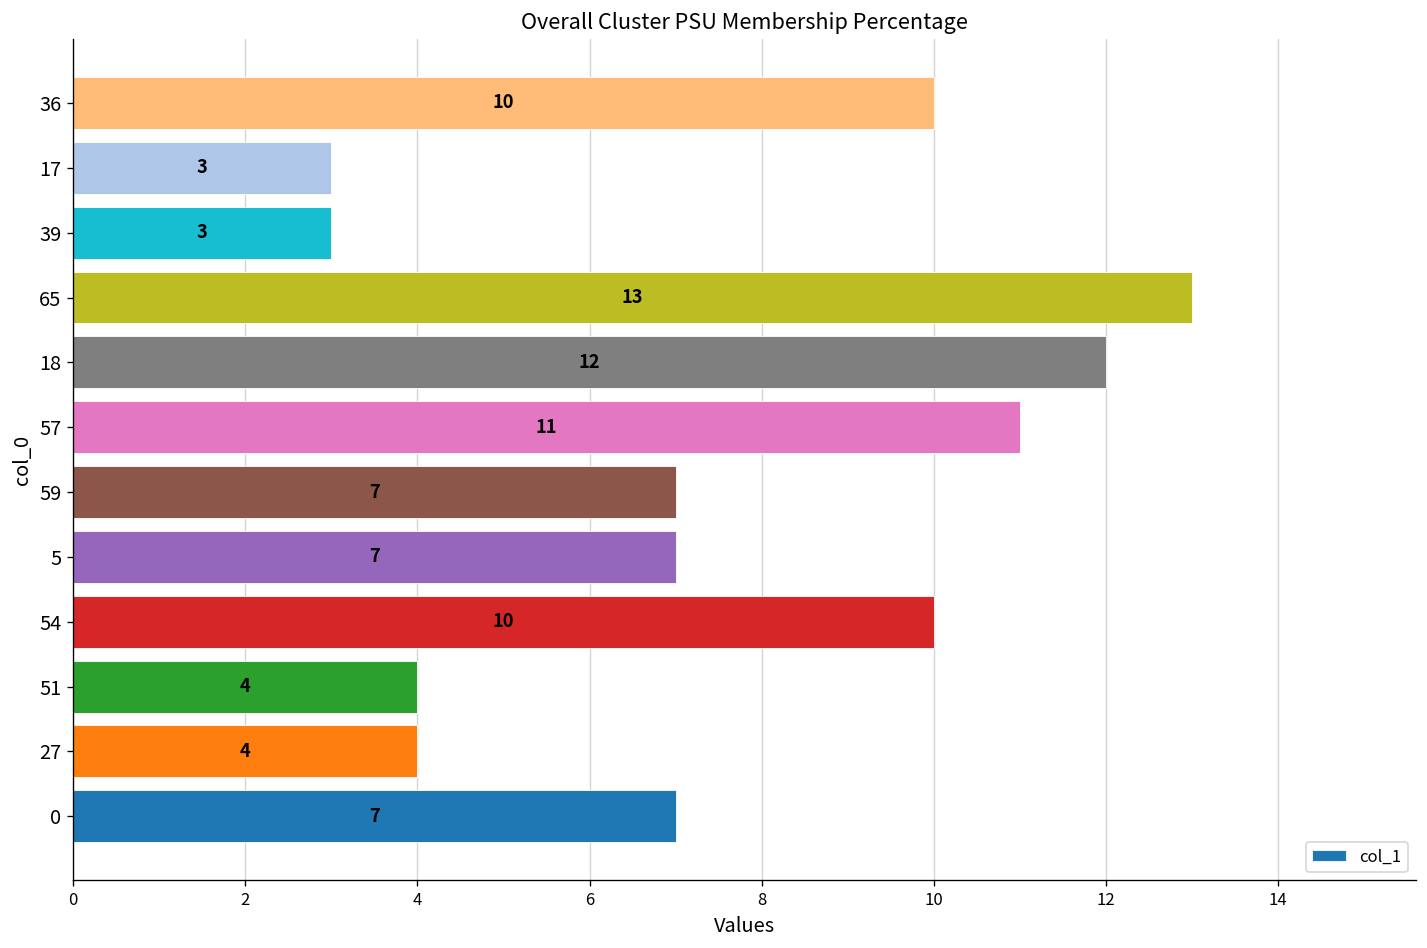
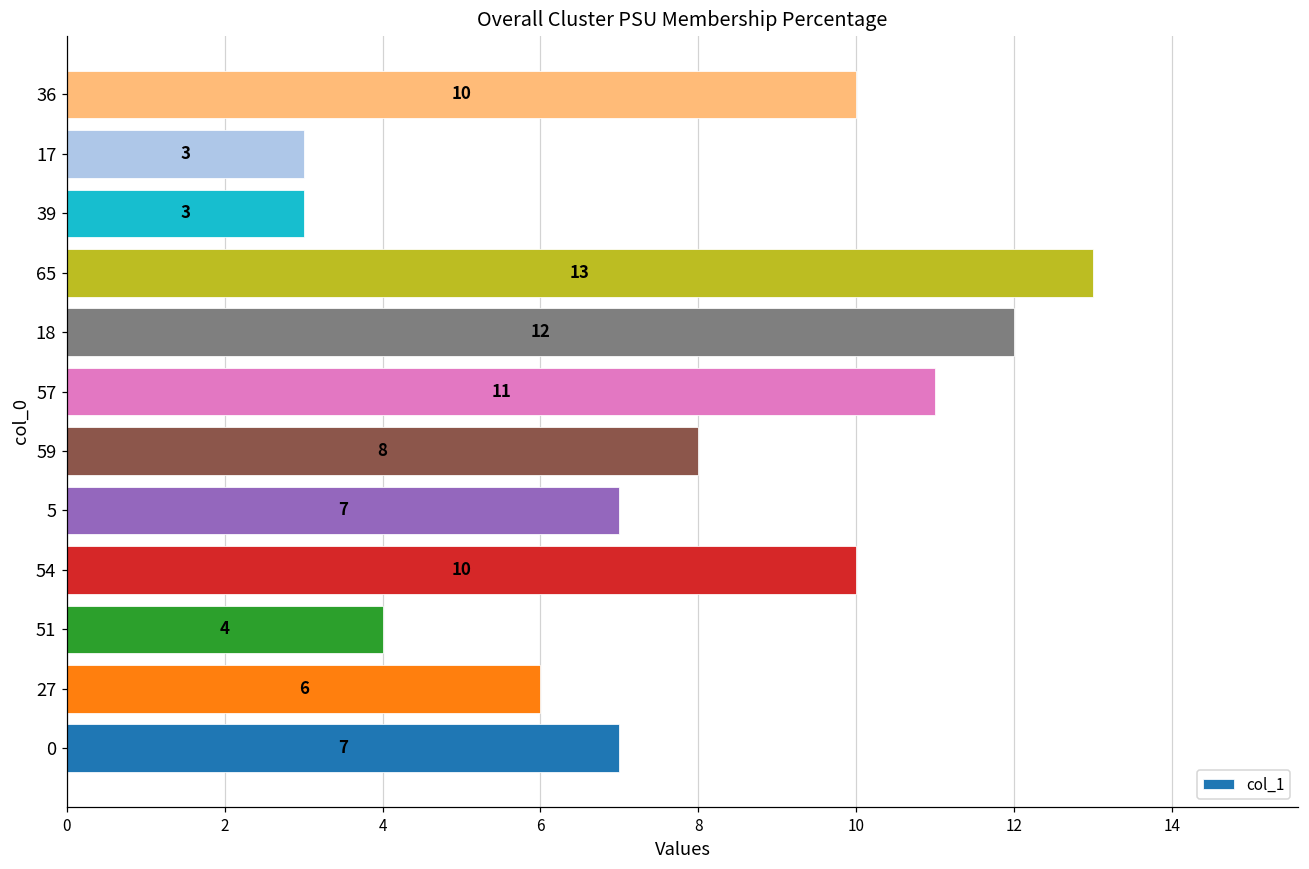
  {
    "36": 10,
    "17": 3,
    "39": 3,
    "65": 13,
    "18": 12,
    "57": 11,
-   "59": 7,
+   "59": 8,
    "5": 7,
    "54": 10,
    "51": 4,
-   "27": 4,
+   "27": 6,
    "0": 7
  }
